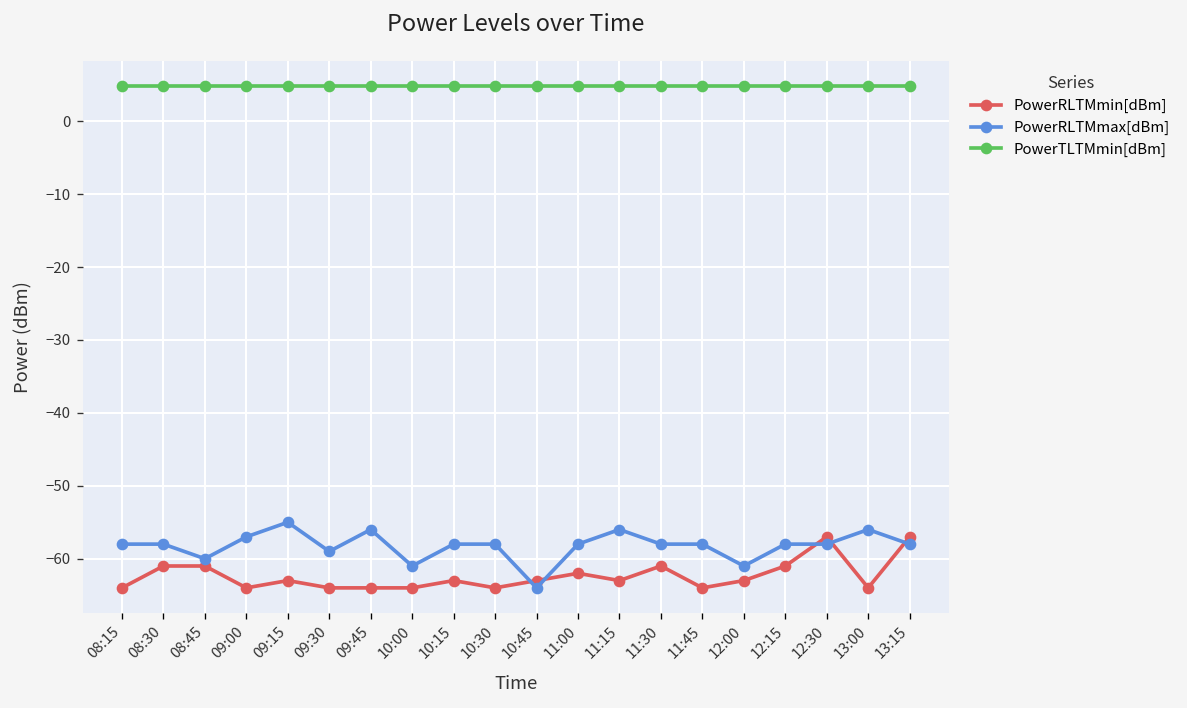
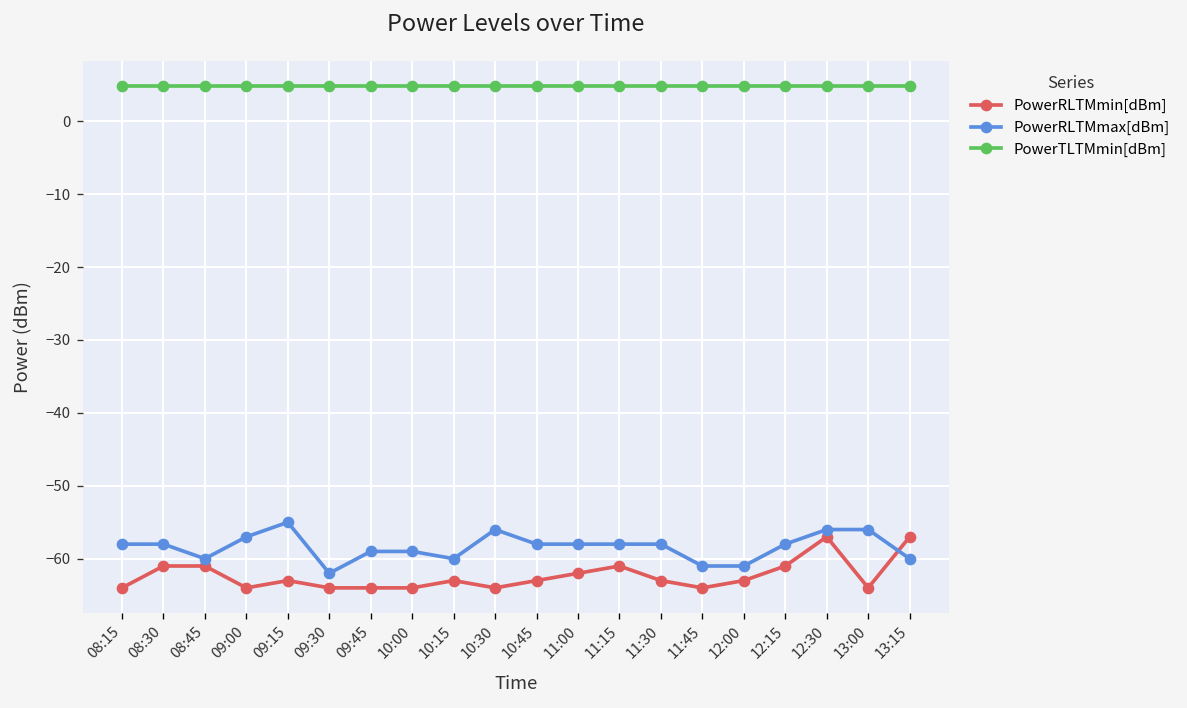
  {
    "PowerRLTMmin[dBm]": {
      "08:15": -64,
      "08:30": -61,
      "08:45": -61,
      "09:00": -64,
      "09:15": -63,
      "09:30": -64,
      "09:45": -64,
      "10:00": -64,
      "10:15": -63,
      "10:30": -64,
      "10:45": -63,
      "11:00": -62,
-     "11:15": -63,
-     "11:30": -61,
+     "11:15": -61,
+     "11:30": -63,
      "11:45": -64,
      "12:00": -63,
      "12:15": -61,
      "12:30": -57,
      "13:00": -64,
      "13:15": -57
    },
    "PowerRLTMmax[dBm]": {
      "08:15": -58,
      "08:30": -58,
      "08:45": -60,
      "09:00": -57,
      "09:15": -55,
-     "09:30": -59,
-     "09:45": -56,
-     "10:00": -61,
-     "10:15": -58,
-     "10:30": -58,
-     "10:45": -64,
+     "09:30": -62,
+     "09:45": -59,
+     "10:00": -59,
+     "10:15": -60,
+     "10:30": -56,
+     "10:45": -58,
      "11:00": -58,
-     "11:15": -56,
+     "11:15": -58,
      "11:30": -58,
-     "11:45": -58,
+     "11:45": -61,
      "12:00": -61,
      "12:15": -58,
-     "12:30": -58,
+     "12:30": -56,
      "13:00": -56,
-     "13:15": -58
+     "13:15": -60
    },
    "PowerTLTMmin[dBm]": {
      "08:15": 5,
      "08:30": 5,
      "08:45": 5,
      "09:00": 5,
      "09:15": 5,
      "09:30": 5,
      "09:45": 5,
      "10:00": 5,
      "10:15": 5,
      "10:30": 5,
      "10:45": 5,
      "11:00": 5,
      "11:15": 5,
      "11:30": 5,
      "11:45": 5,
      "12:00": 5,
      "12:15": 5,
      "12:30": 5,
      "13:00": 5,
      "13:15": 5
    }
  }
